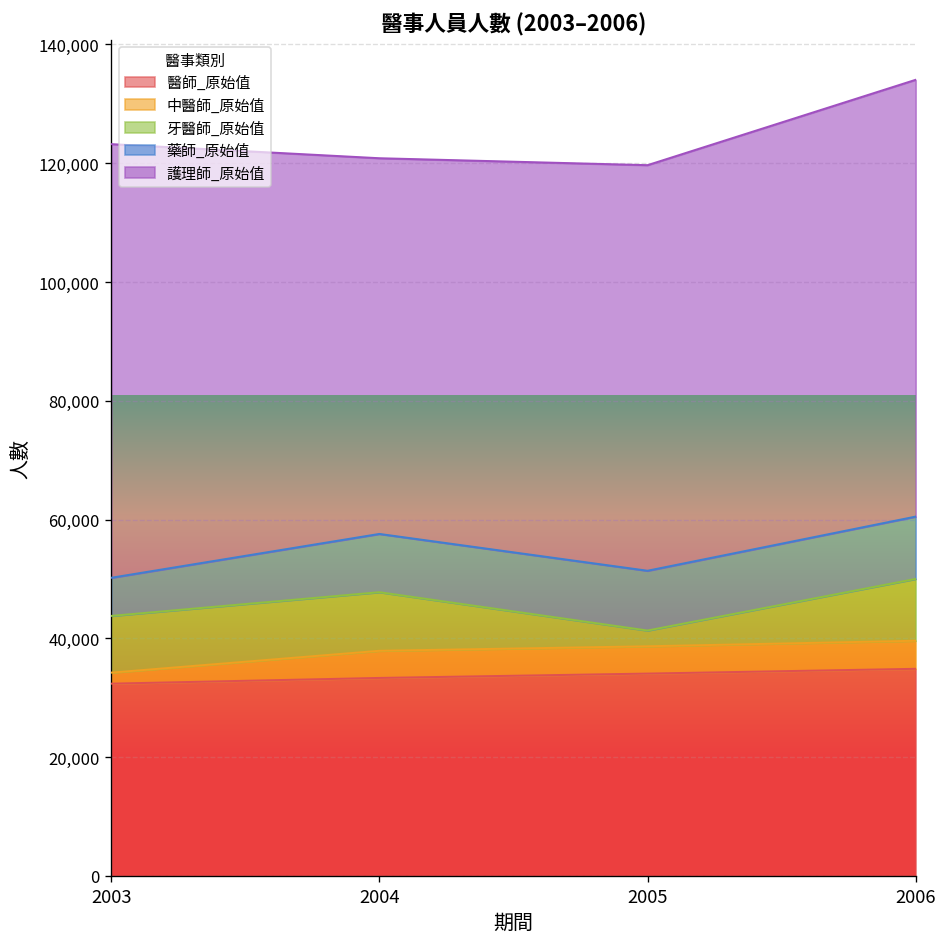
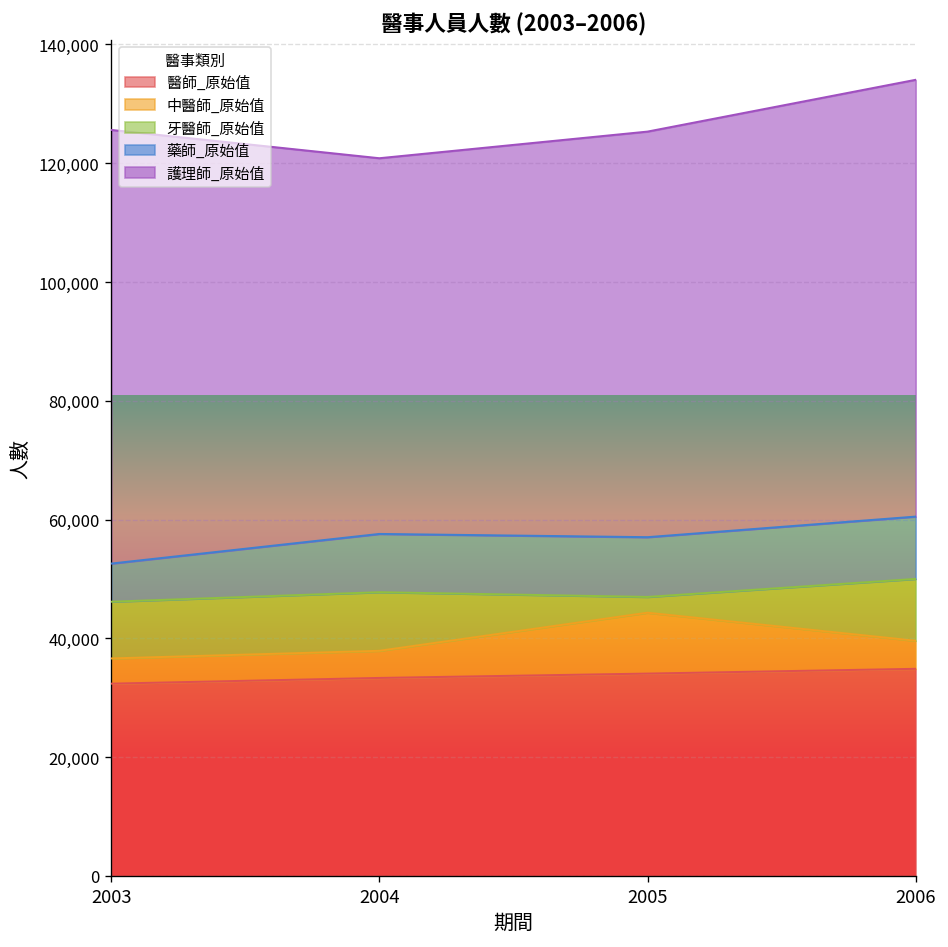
  {
    "醫師_原始值": {
      "2003": "32,000",
      "2004": "33,000",
      "2005": "34,000",
      "2006": "35,000"
    },
    "中醫師_原始值": {
-     "2003": "2,000",
+     "2003": "4,000",
      "2004": "5,000",
-     "2005": "5,000",
+     "2005": "10,000",
      "2006": "5,000"
    },
    "牙醫師_原始值": {
      "2003": "10,000",
      "2004": "10,000",
      "2005": "3,000",
      "2006": "10,000"
    },
    "藥師_原始值": {
      "2003": "6,000",
      "2004": "10,000",
      "2005": "10,000",
      "2006": "10,000"
    },
    "護理師_原始值": {
      "2003": "73,000",
      "2004": "63,000",
      "2005": "68,000",
      "2006": "74,000"
    }
  }
